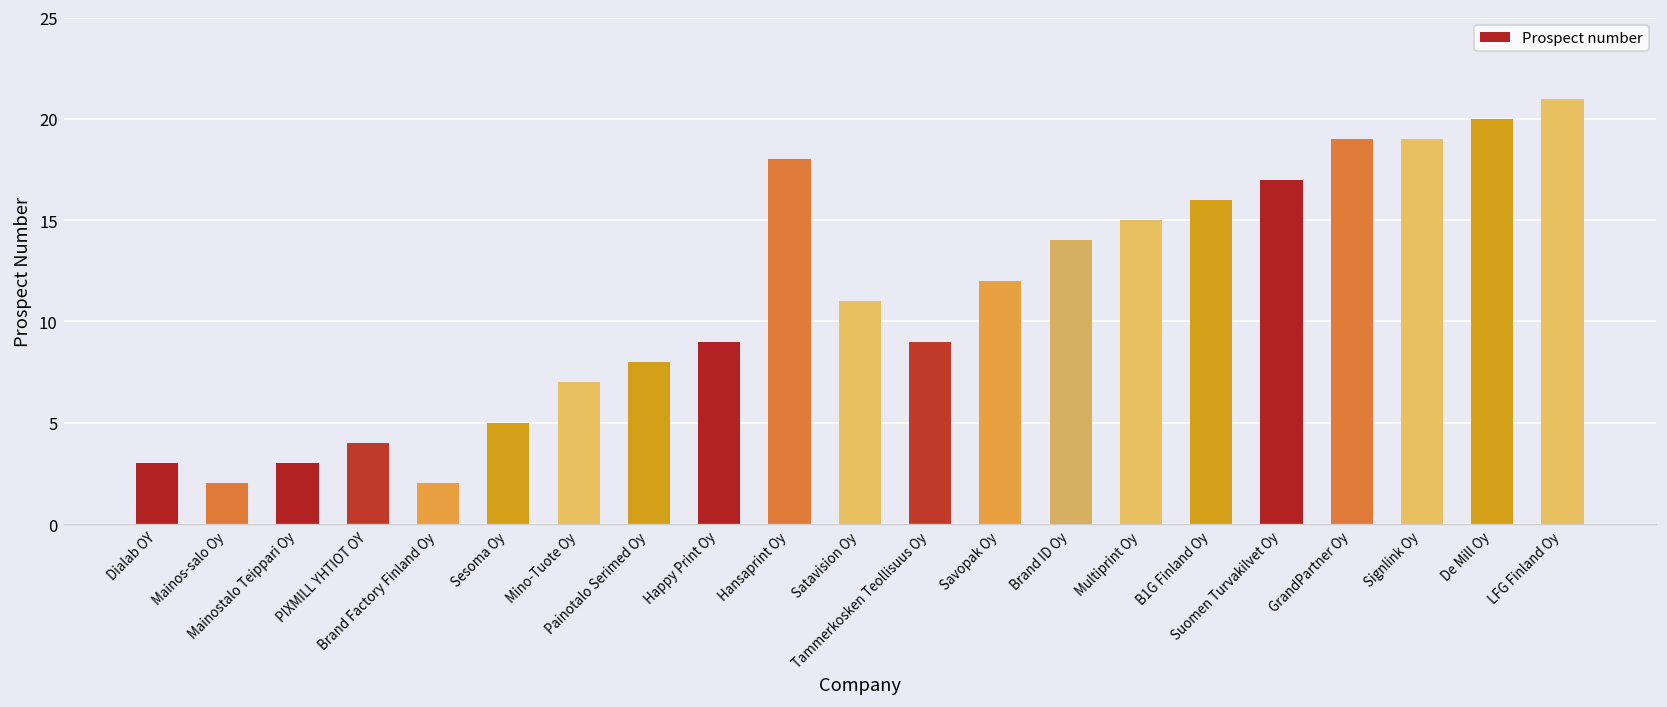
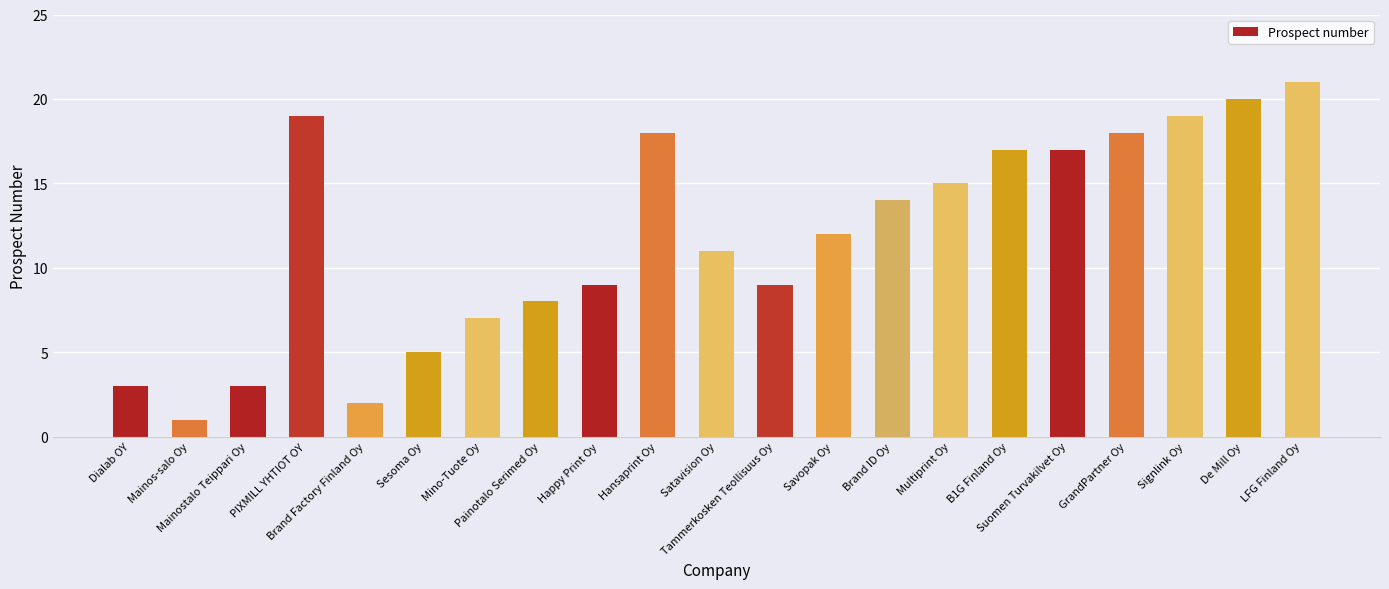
  {
    "Dialab OY": 3,
-   "Mainos-salo Oy": 2,
+   "Mainos-salo Oy": 1,
    "Mainostalo Teippari Oy": 3,
-   "PIXMILL YHTIOT OY": 4,
+   "PIXMILL YHTIOT OY": 19,
    "Brand Factory Finland Oy": 2,
    "Sesoma Oy": 5,
    "Mino-Tuote Oy": 7,
    "Painotalo Serimed Oy": 8,
    "Happy Print Oy": 9,
    "Hansaprint Oy": 18,
    "Satavision Oy": 11,
    "Tammerkosken Teollisuus Oy": 9,
    "Savopak Oy": 12,
    "Brand ID Oy": 14,
    "Multiprint Oy": 15,
-   "B1G Finland Oy": 16,
+   "B1G Finland Oy": 17,
    "Suomen Turvakilvet Oy": 17,
-   "GrandPartner Oy": 19,
+   "GrandPartner Oy": 18,
    "Signlink Oy": 19,
    "De Mill Oy": 20,
    "LFG Finland Oy": 21
  }
